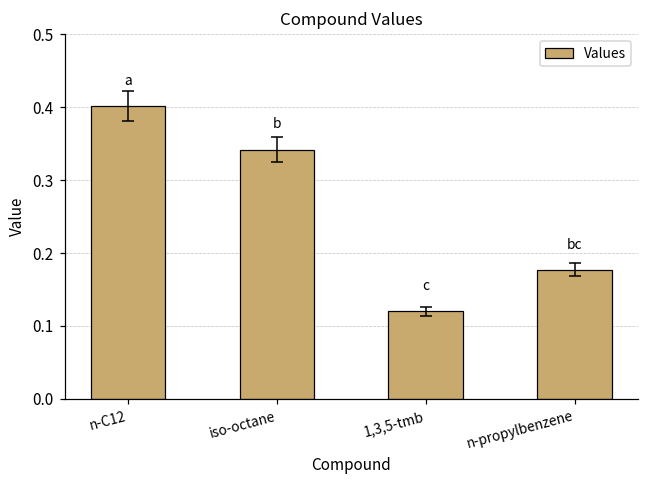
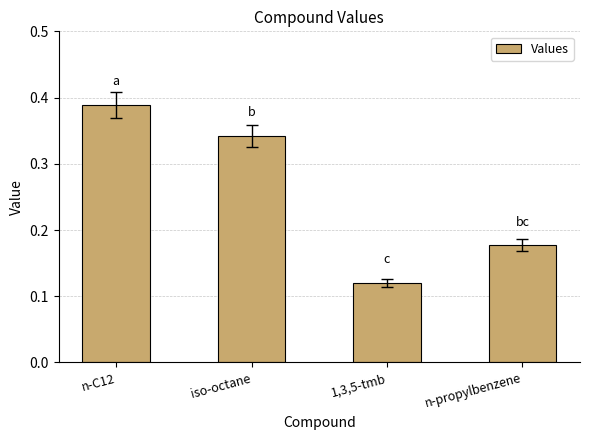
  {
    "Values": {
-     "n-C12": 0.40,
+     "n-C12": 0.39,
      "iso-octane": 0.34,
      "1,3,5-tmb": 0.12,
      "n-propylbenzene": 0.18
    }
  }
